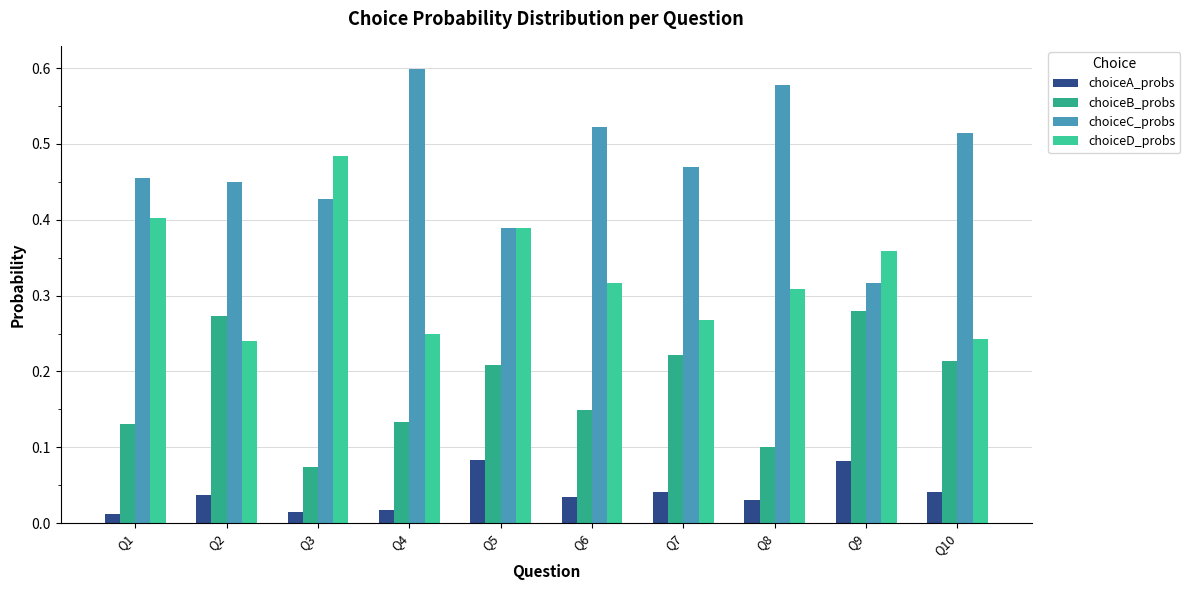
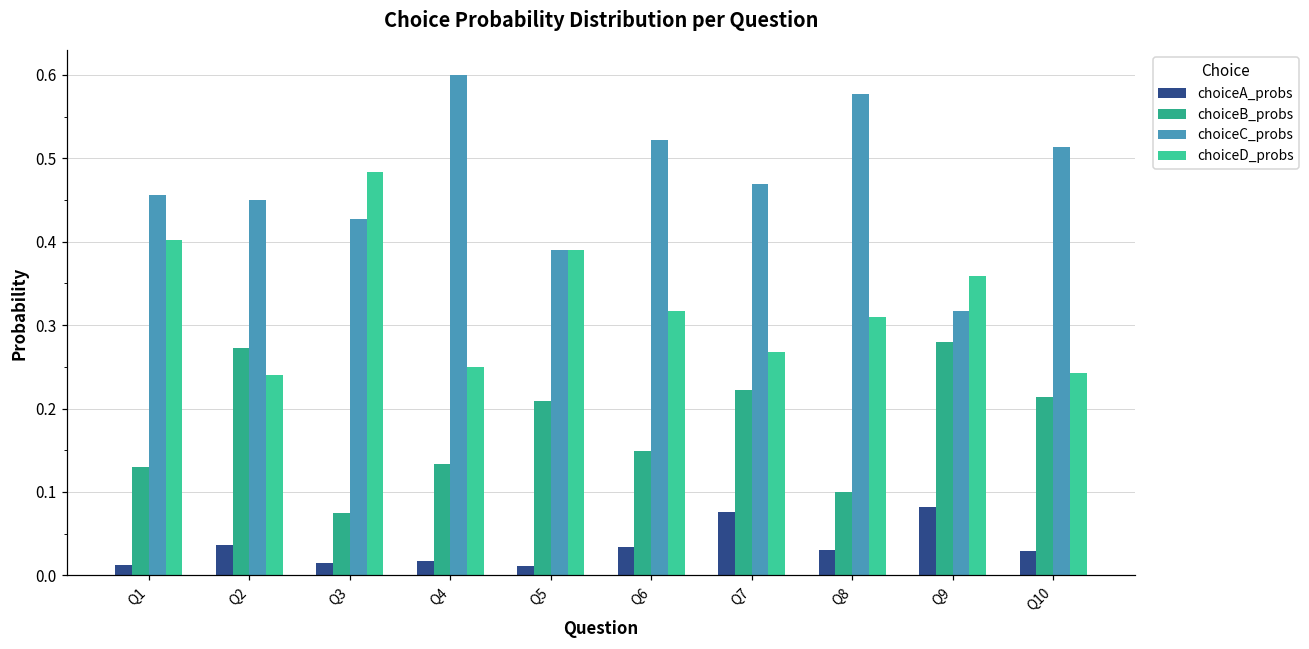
  {
    "choiceA_probs": {
      "Q1": 0.01,
      "Q2": 0.04,
      "Q3": 0.01,
      "Q4": 0.02,
-     "Q5": 0.08,
+     "Q5": 0.01,
      "Q6": 0.03,
-     "Q7": 0.04,
+     "Q7": 0.08,
      "Q8": 0.03,
      "Q9": 0.08,
-     "Q10": 0.04
+     "Q10": 0.03
    }
  }
